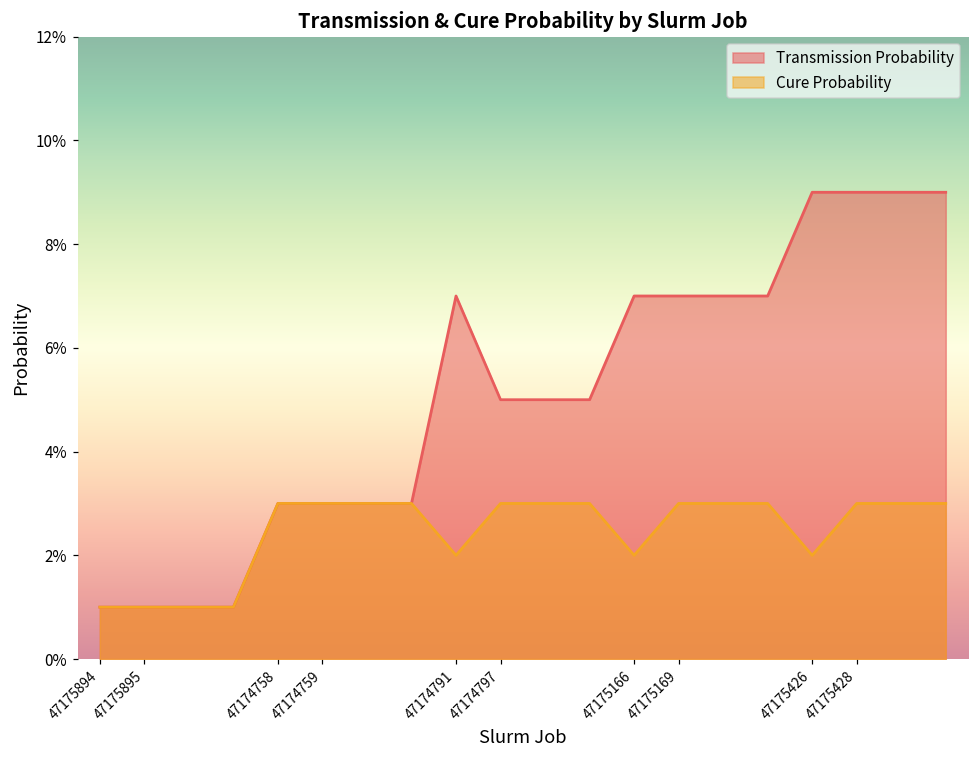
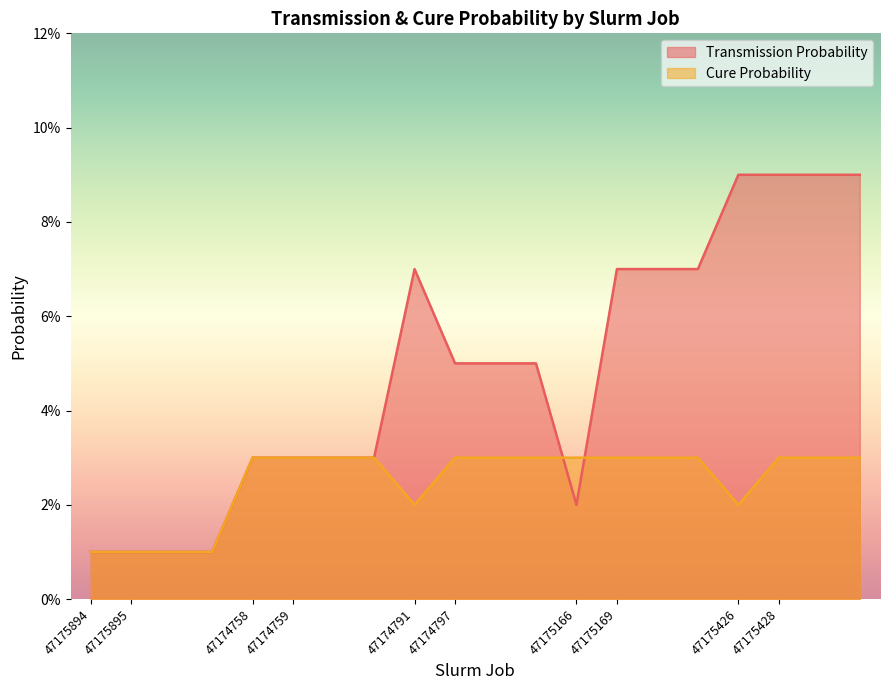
  {
    "Transmission Probability": {
      "47174791": "7.0%",
-     "47175166": "7.0%",
+     "47175166": "2.0%",
      "47175426": "9.0%"
    },
    "Cure Probability": {
      "47174791": "2.0%",
-     "47175166": "2.0%",
+     "47175166": "3.0%",
      "47175426": "2.0%"
    }
  }
